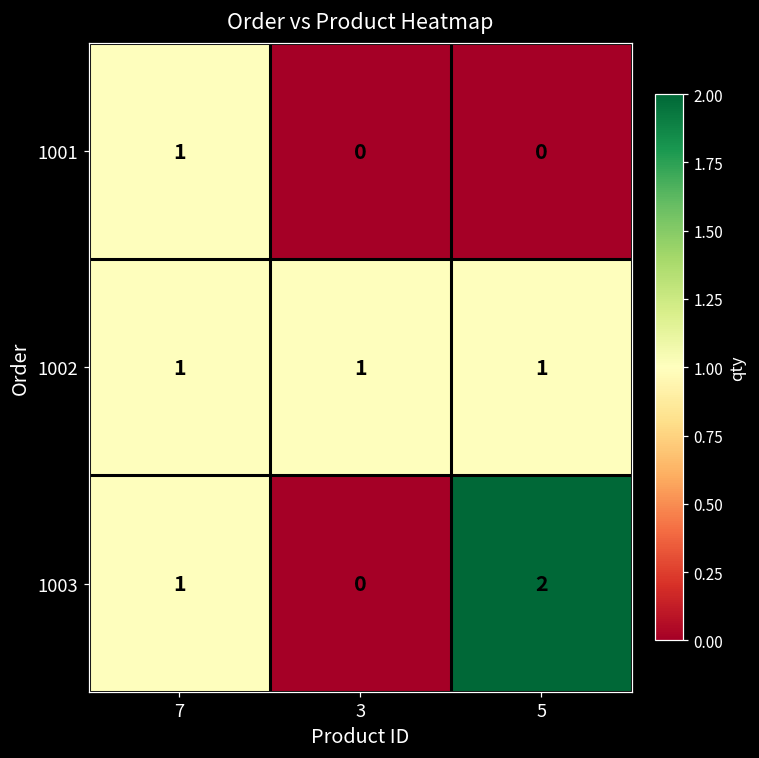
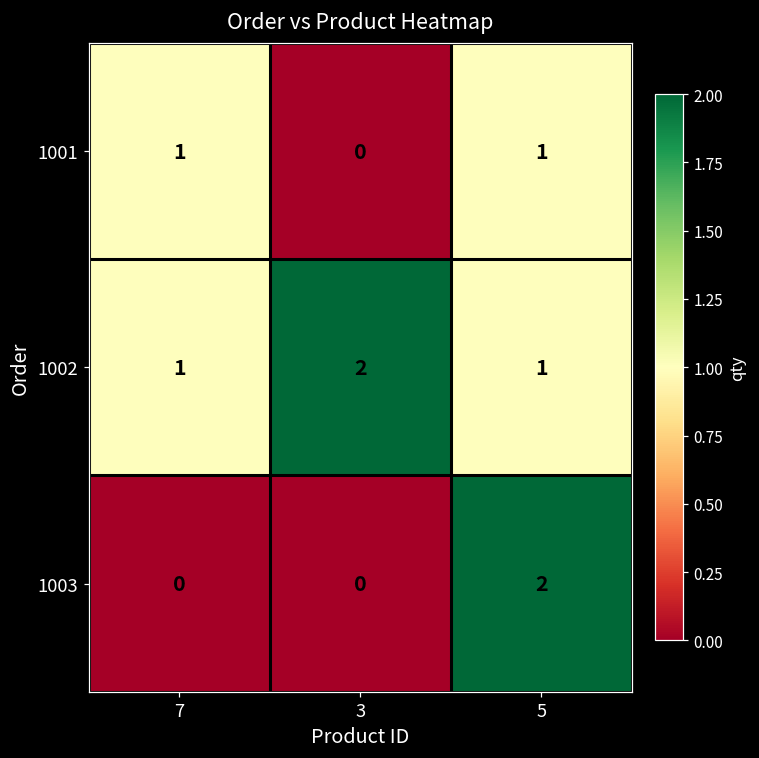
  {
    "1001": {
      "7": 1,
      "3": 0,
-     "5": 0
+     "5": 1
    },
    "1002": {
      "7": 1,
-     "3": 1,
+     "3": 2,
      "5": 1
    },
    "1003": {
-     "7": 1,
+     "7": 0,
      "3": 0,
      "5": 2
    }
  }
